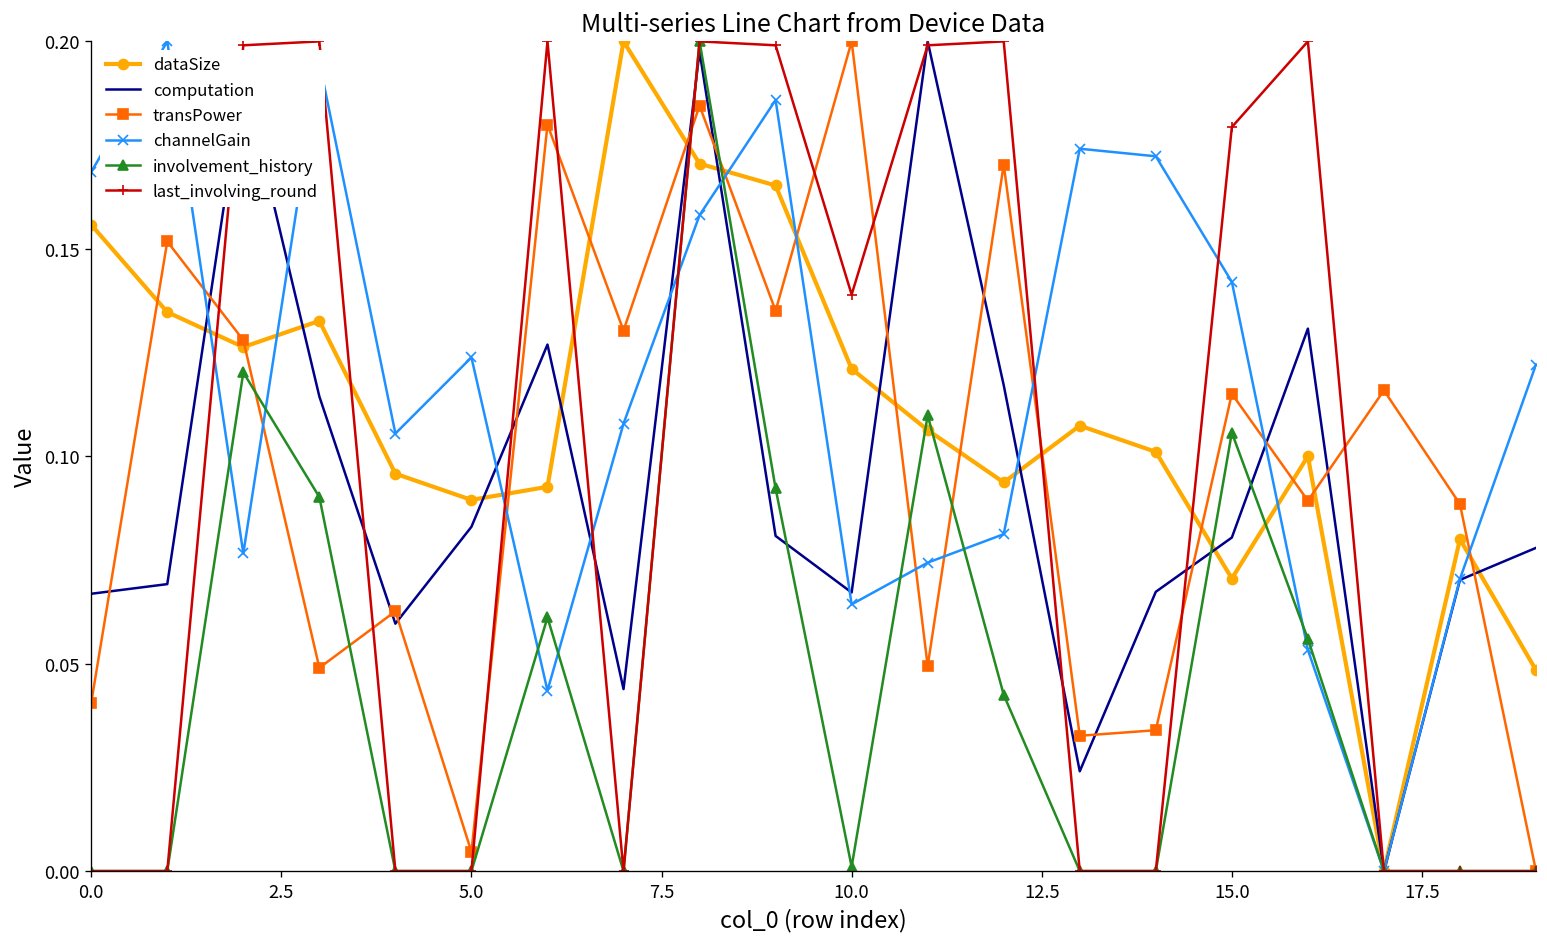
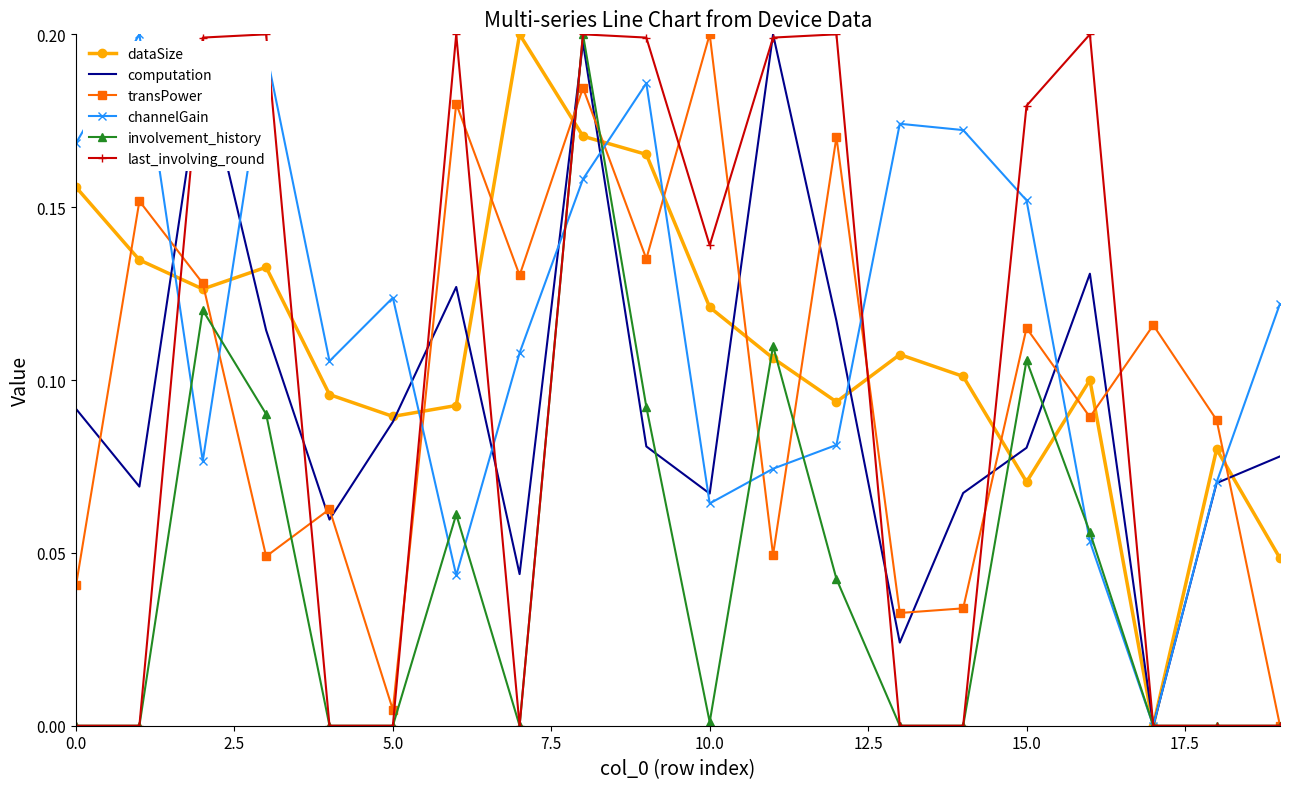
  {
    "dataSize": {
      "0.0": 0.156,
      "5.0": 0.089,
      "10.0": 0.121,
      "15.0": 0.071
    },
    "computation": {
-     "0.0": 0.067,
-     "5.0": 0.083,
+     "0.0": 0.092,
+     "5.0": 0.088,
      "10.0": 0.067,
      "15.0": 0.080
    },
    "transPower": {
      "0.0": 0.041,
      "5.0": 0.005,
      "10.0": 0.200,
      "15.0": 0.115
    },
    "channelGain": {
      "0.0": 0.169,
      "5.0": 0.124,
      "10.0": 0.064,
-     "15.0": 0.142
+     "15.0": 0.152
    },
    "involvement_history": {
      "10.0": 0.001,
      "15.0": 0.106
    },
    "last_involving_round": {
      "10.0": 0.139,
      "15.0": 0.179
    }
  }
